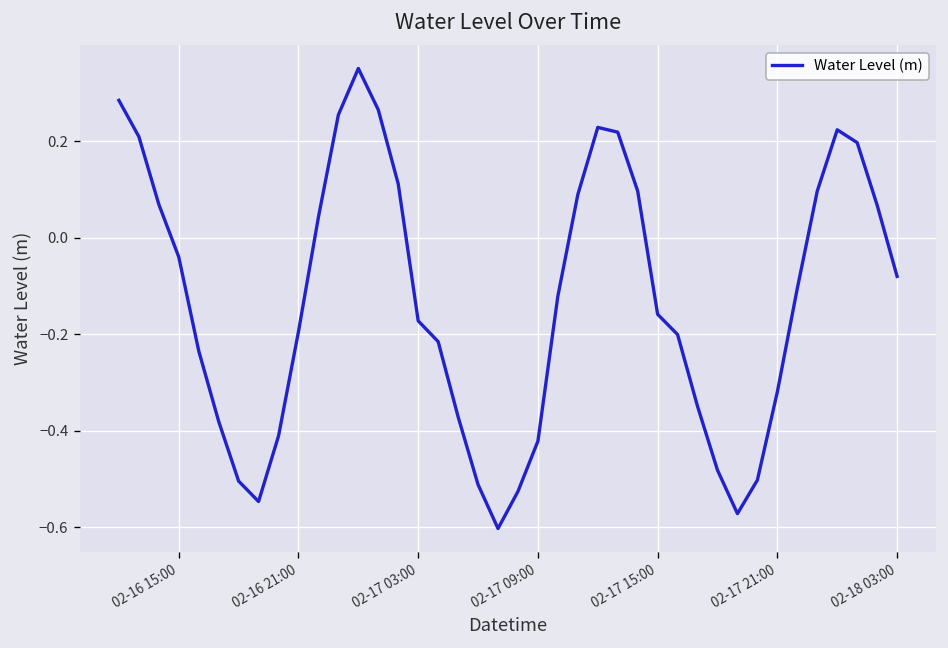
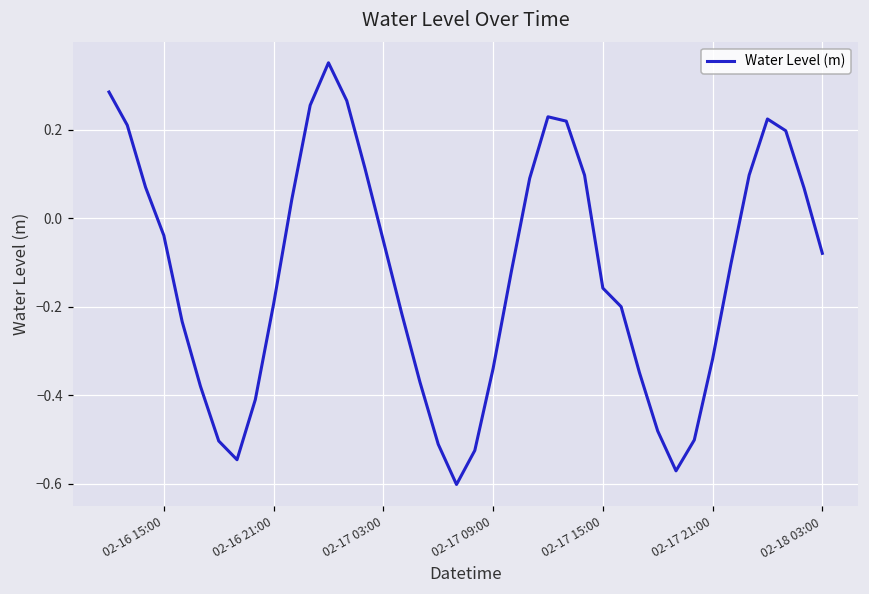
  {
    "02-16 15:00": -0.04,
    "02-16 21:00": -0.19,
-   "02-17 03:00": -0.17,
-   "02-17 09:00": -0.42,
+   "02-17 03:00": -0.05,
+   "02-17 09:00": -0.34,
    "02-17 15:00": -0.16,
    "02-17 21:00": -0.32,
    "02-18 03:00": -0.08
  }
